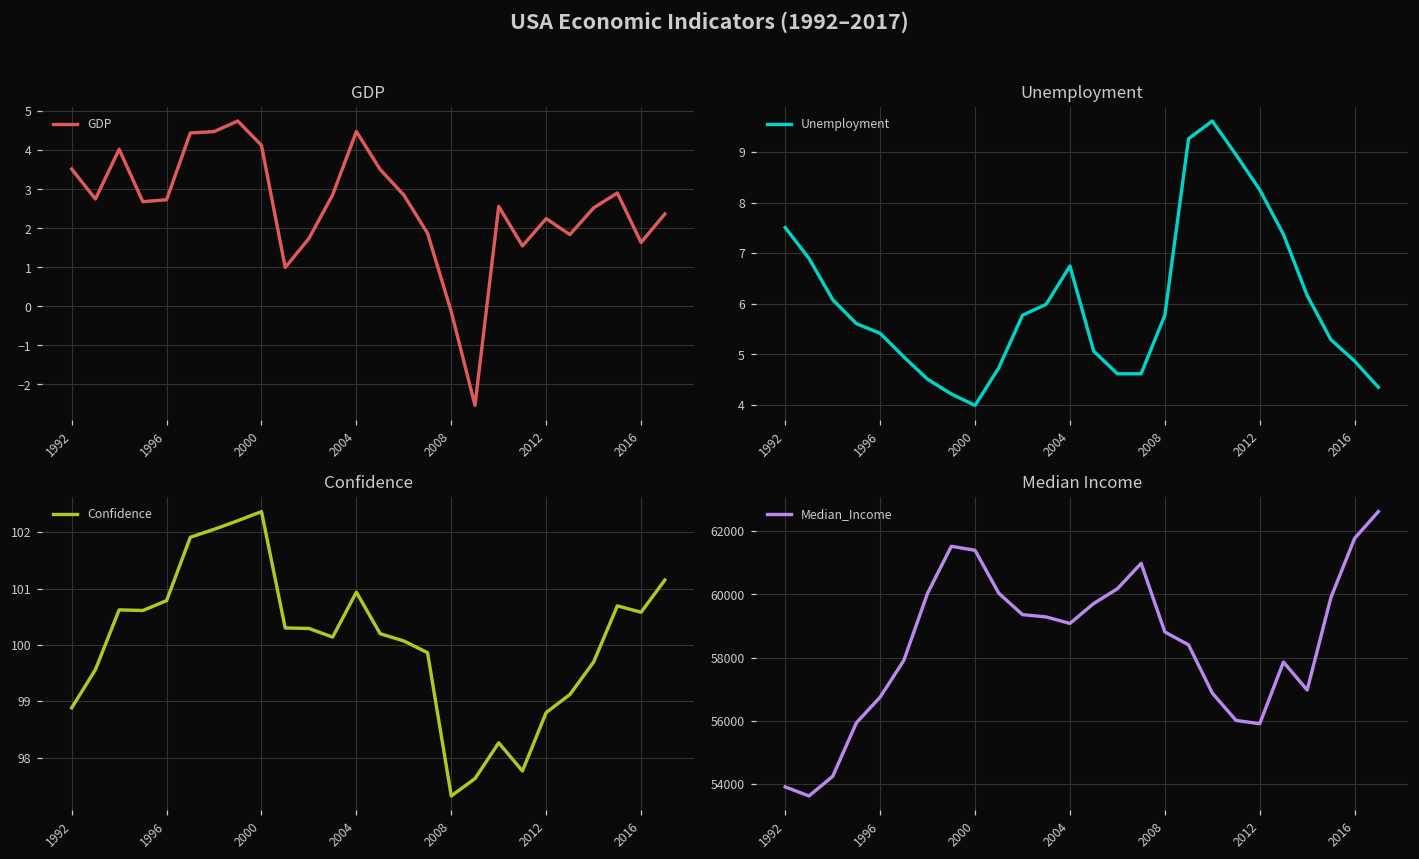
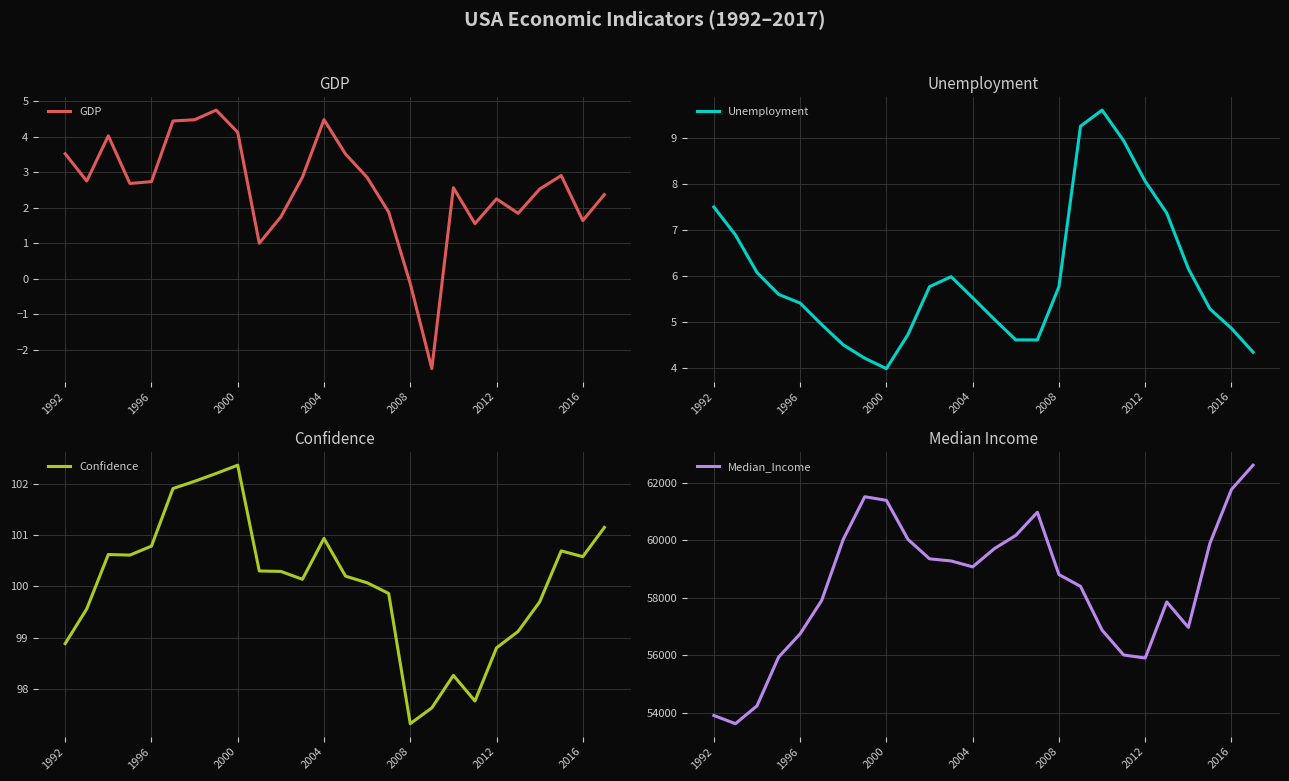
  {
    "GDP": {
      "1992": 3.5,
      "1996": 2.7,
      "2000": 4.1,
      "2004": 4.5,
      "2008": -0.1,
      "2012": 2.2,
      "2016": 1.6
    },
    "Unemployment": {
      "1992": 7.5,
      "1996": 5.4,
      "2000": 4.0,
-     "2004": 6.7,
+     "2004": 5.5,
      "2008": 5.8,
-     "2012": 8.3,
+     "2012": 8.1,
      "2016": 4.9
    },
    "Confidence": {
      "1992": 98.9,
      "1996": 100.8,
      "2000": 102.4,
      "2004": 100.9,
      "2008": 97.3,
      "2012": 98.8,
      "2016": 100.6
    },
    "Median Income": {
      "1992": 53900,
      "1996": 56700,
      "2000": 61400,
      "2004": 59100,
      "2008": 58800,
      "2012": 55900,
      "2016": 61800
    }
  }
